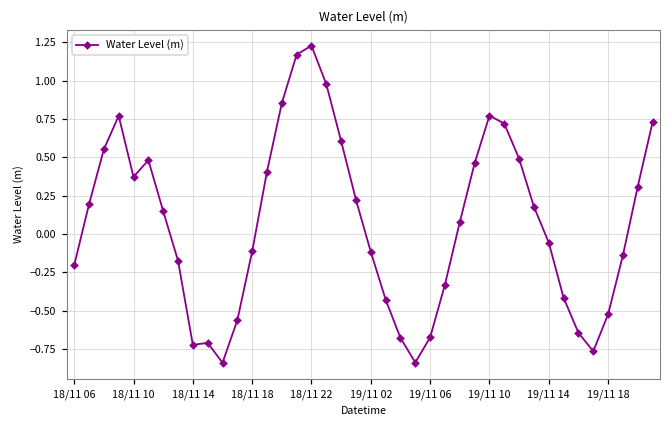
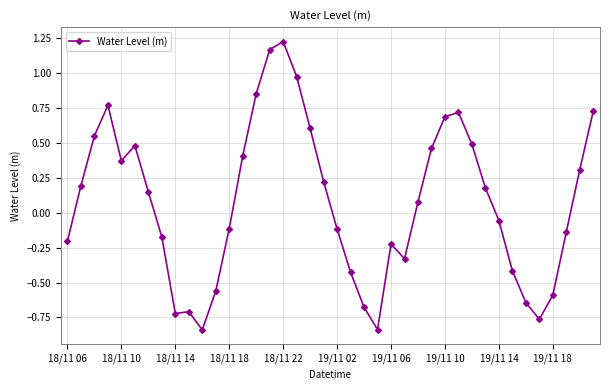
  {
    "18/11 06": -0.20,
    "18/11 10": 0.37,
    "18/11 14": -0.72,
    "18/11 18": -0.11,
    "18/11 22": 1.23,
    "19/11 02": -0.12,
-   "19/11 06": -0.67,
-   "19/11 10": 0.77,
+   "19/11 06": -0.22,
+   "19/11 10": 0.69,
    "19/11 14": -0.06,
-   "19/11 18": -0.52
+   "19/11 18": -0.59
  }
